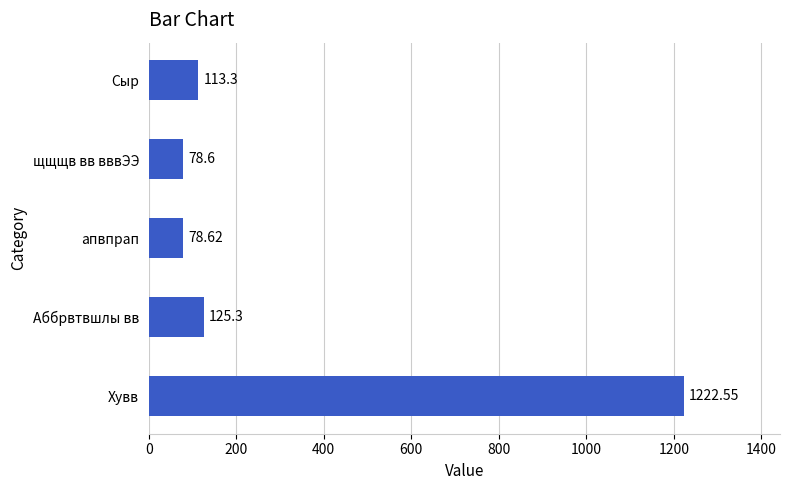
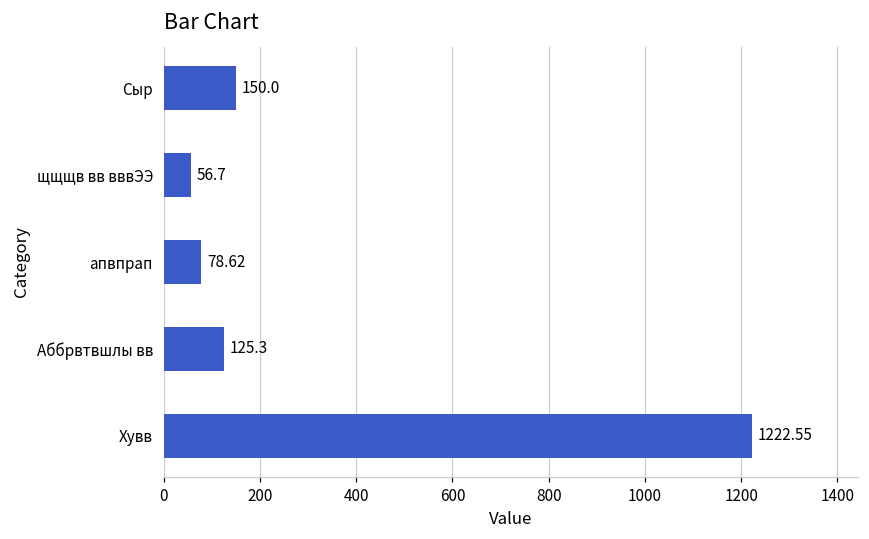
  {
-   "Сыр": 113.3,
-   "щщщв вв вввЭЭ": 78.6,
+   "Сыр": 150.0,
+   "щщщв вв вввЭЭ": 56.7,
    "апвпрап": 78.62,
    "Аббрвтвшлы вв": 125.3,
    "Хувв": 1222.55
  }
